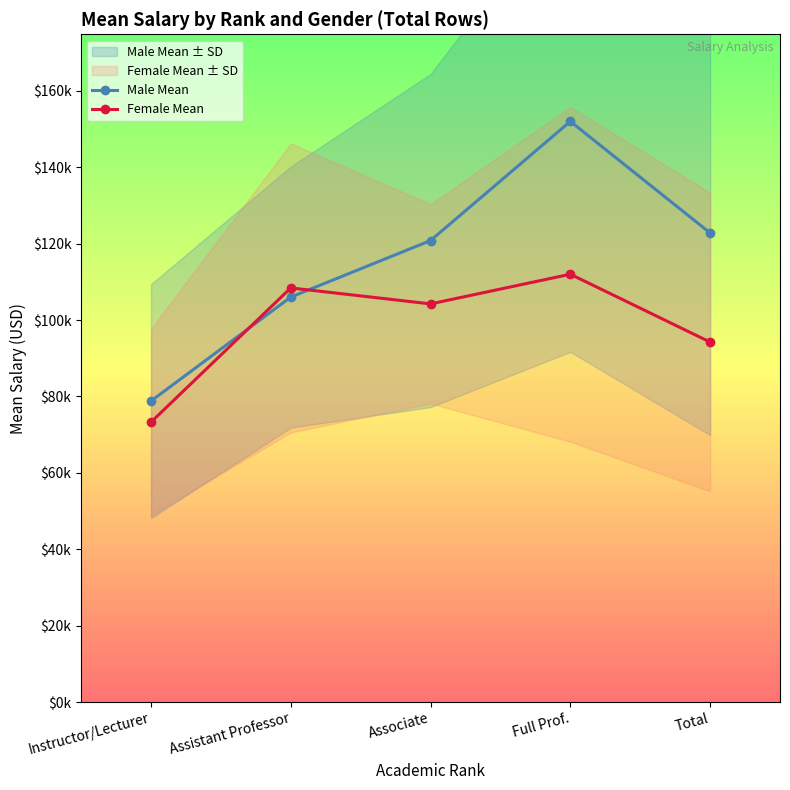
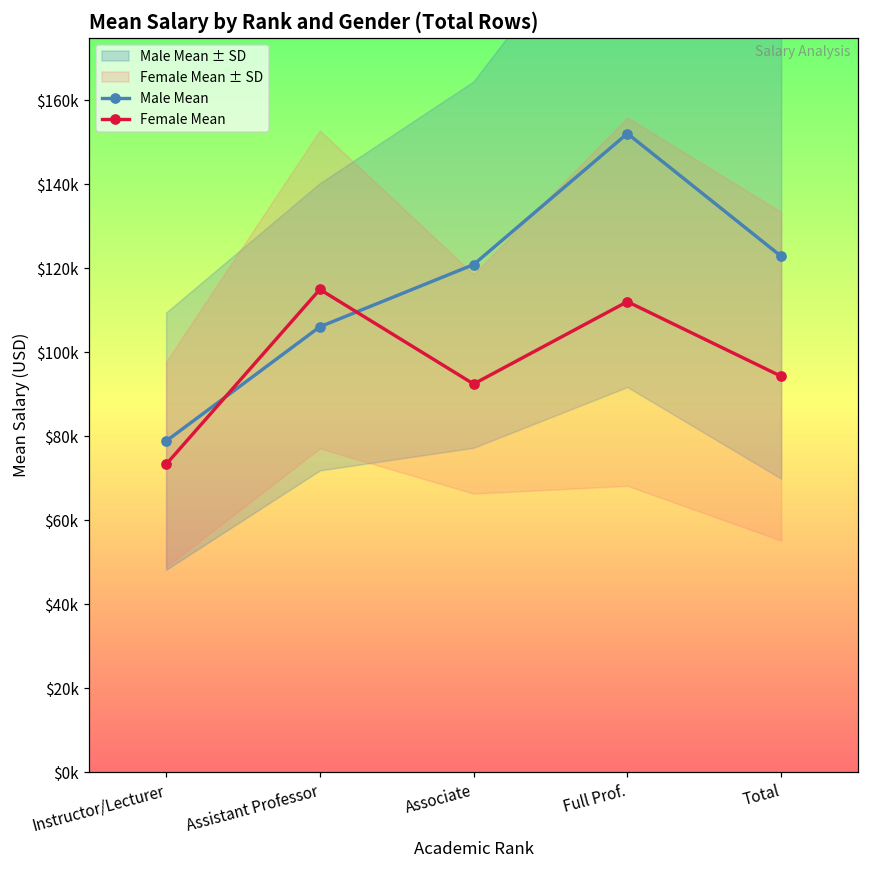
  {
    "Female Mean": {
      "Instructor/Lecturer": "$73000",
-     "Assistant Professor": "$108000",
-     "Associate": "$104000",
+     "Assistant Professor": "$115000",
+     "Associate": "$92000",
      "Full Prof.": "$112000",
      "Total": "$94000"
    }
  }
